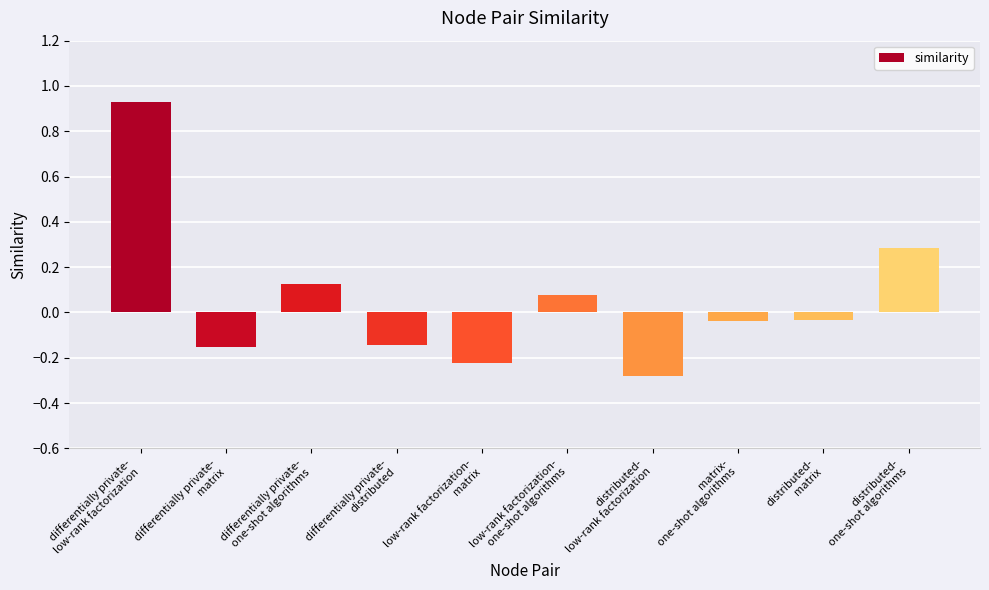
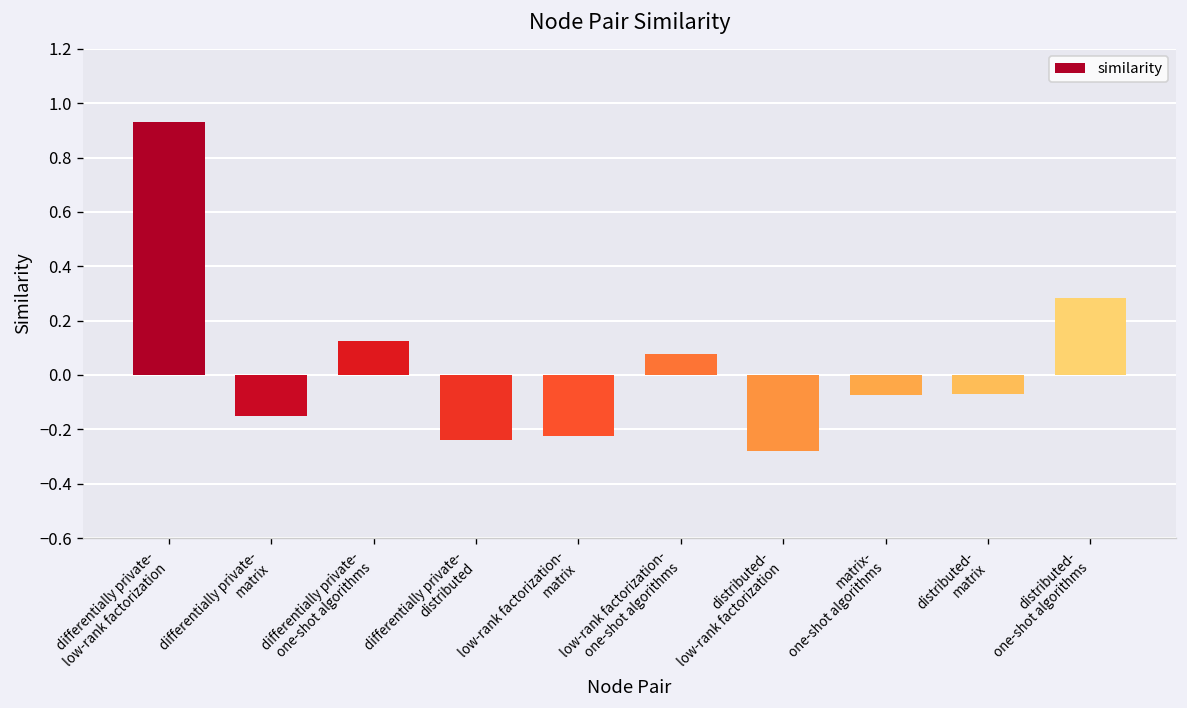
  {
    "differentially private- low-rank factorization": 0.93,
    "differentially private- matrix": -0.15,
    "differentially private- one-shot algorithms": 0.13,
-   "differentially private- distributed": -0.14,
+   "differentially private- distributed": -0.24,
    "low-rank factorization- matrix": -0.22,
    "low-rank factorization- one-shot algorithms": 0.08,
    "distributed- low-rank factorization": -0.28,
-   "matrix- one-shot algorithms": -0.04,
-   "distributed- matrix": -0.03,
+   "matrix- one-shot algorithms": -0.07,
+   "distributed- matrix": -0.07,
    "distributed- one-shot algorithms": 0.28
  }
